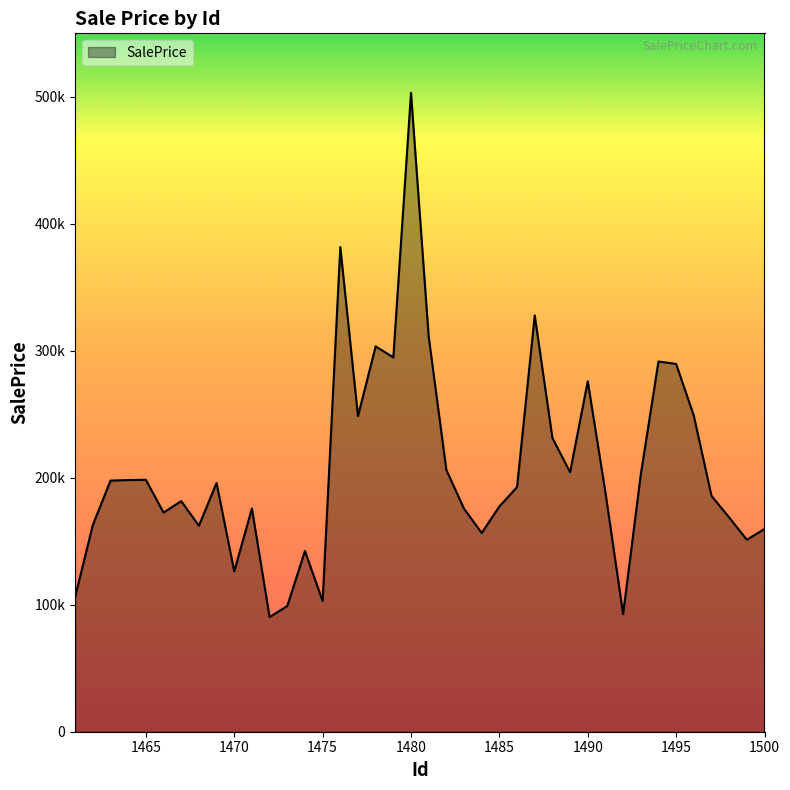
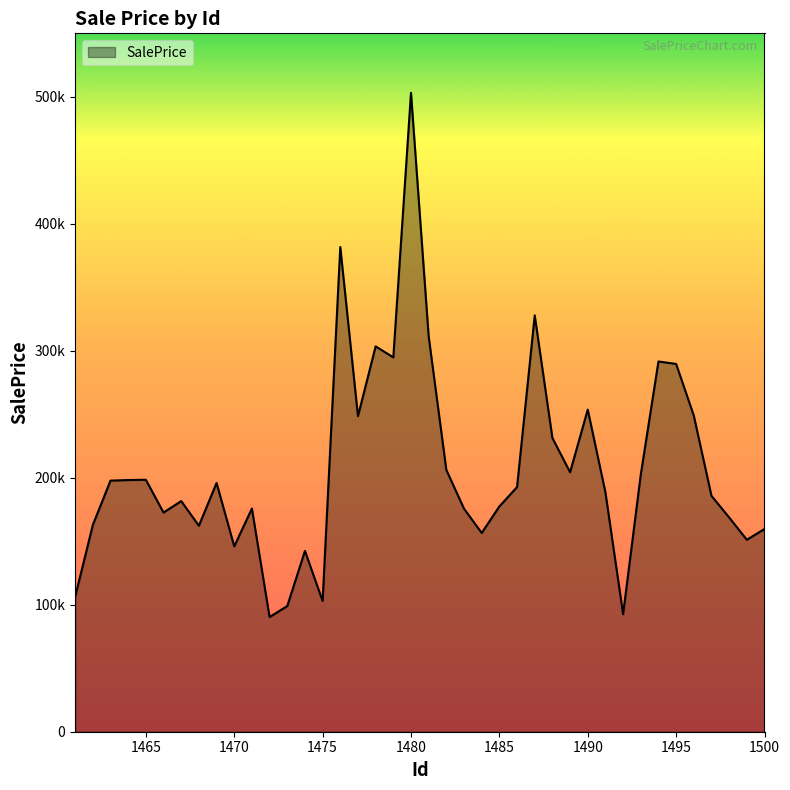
  {
    "1465": 198000,
-   "1470": 126000,
+   "1470": 146000,
    "1475": 103000,
    "1480": 503000,
    "1485": 177000,
-   "1490": 276000,
+   "1490": 254000,
    "1495": 290000,
    "1500": 160000
  }
